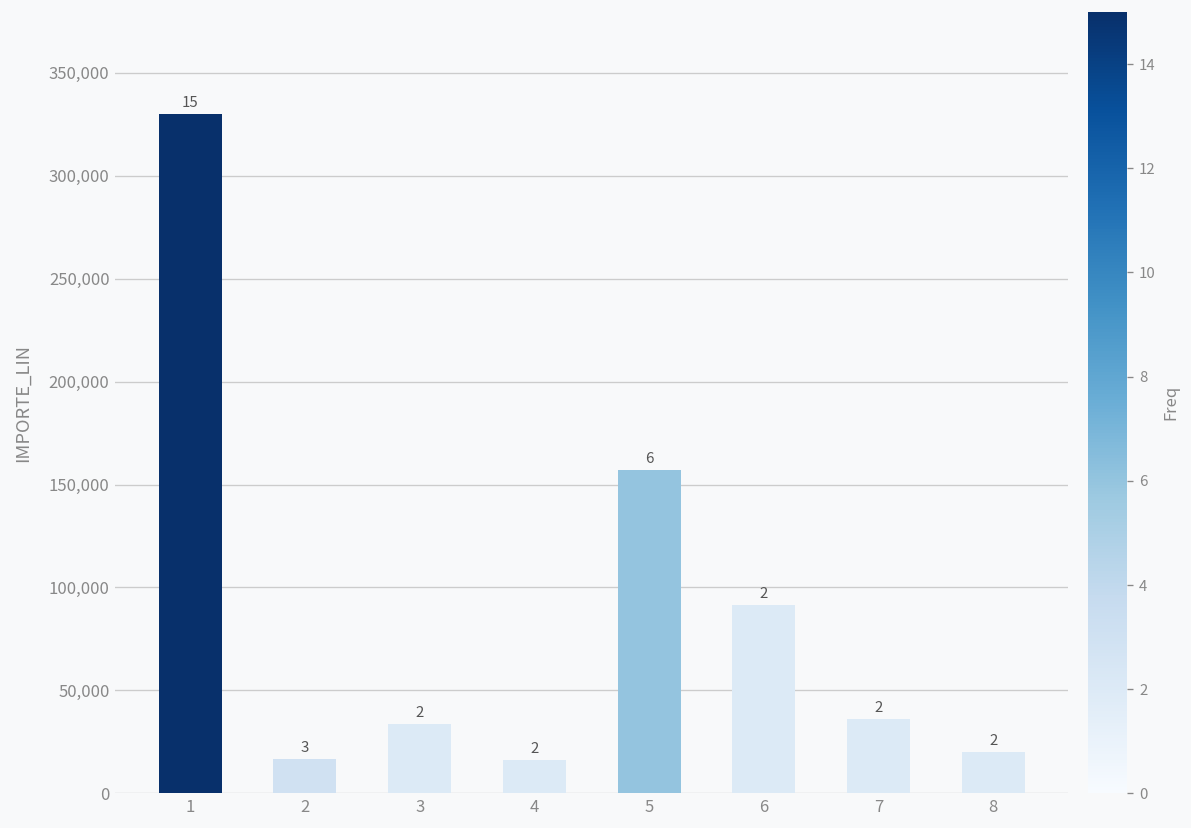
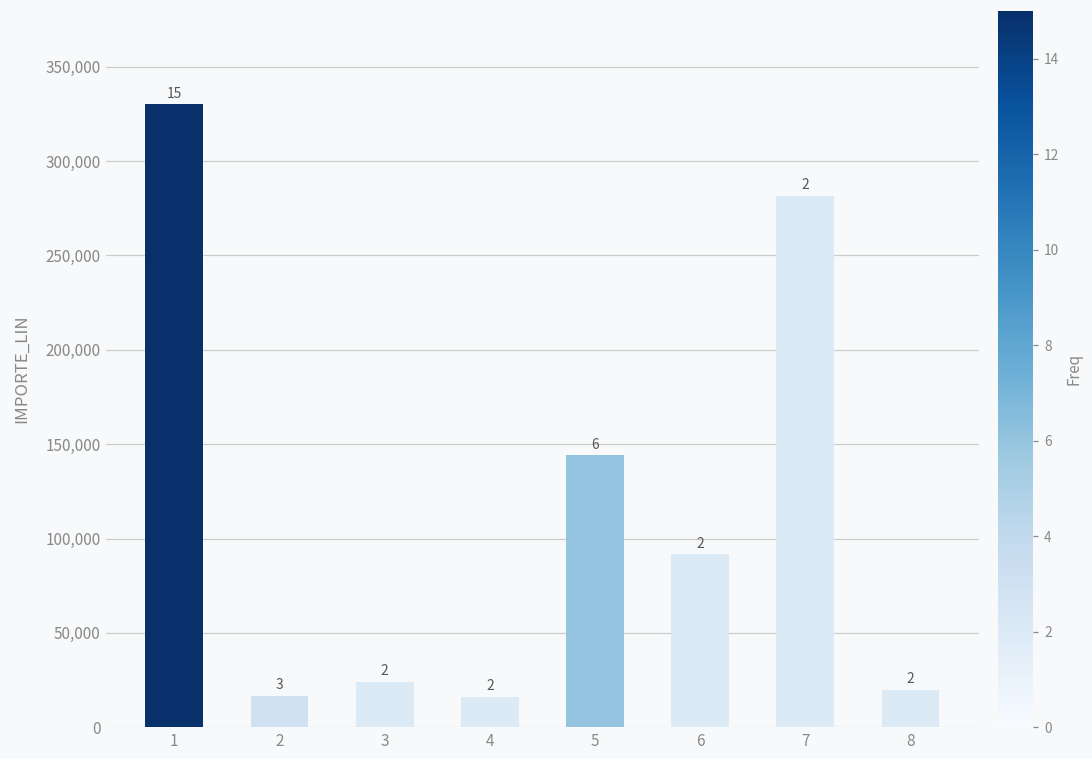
  {
-   "3": "34,000",
-   "5": "157,000",
-   "7": "36,000"
+   "3": "24,000",
+   "5": "144,000",
+   "7": "282,000"
  }
